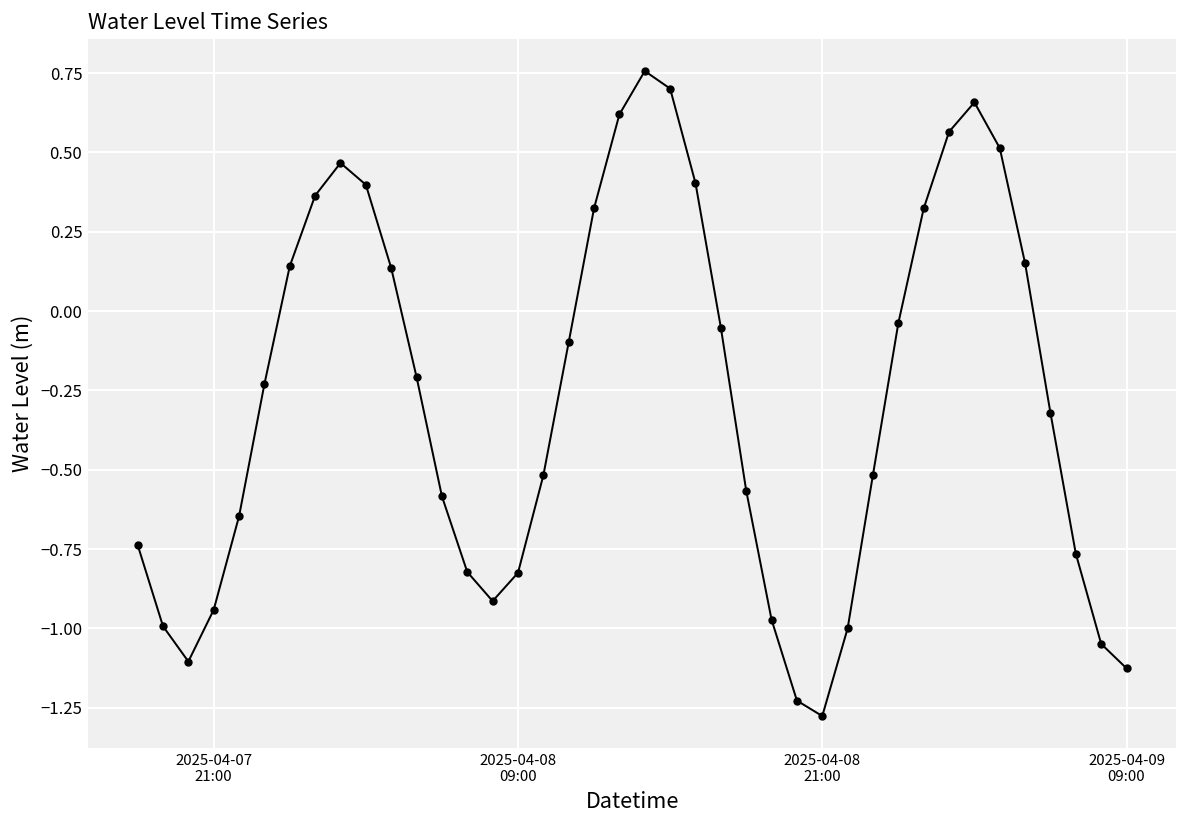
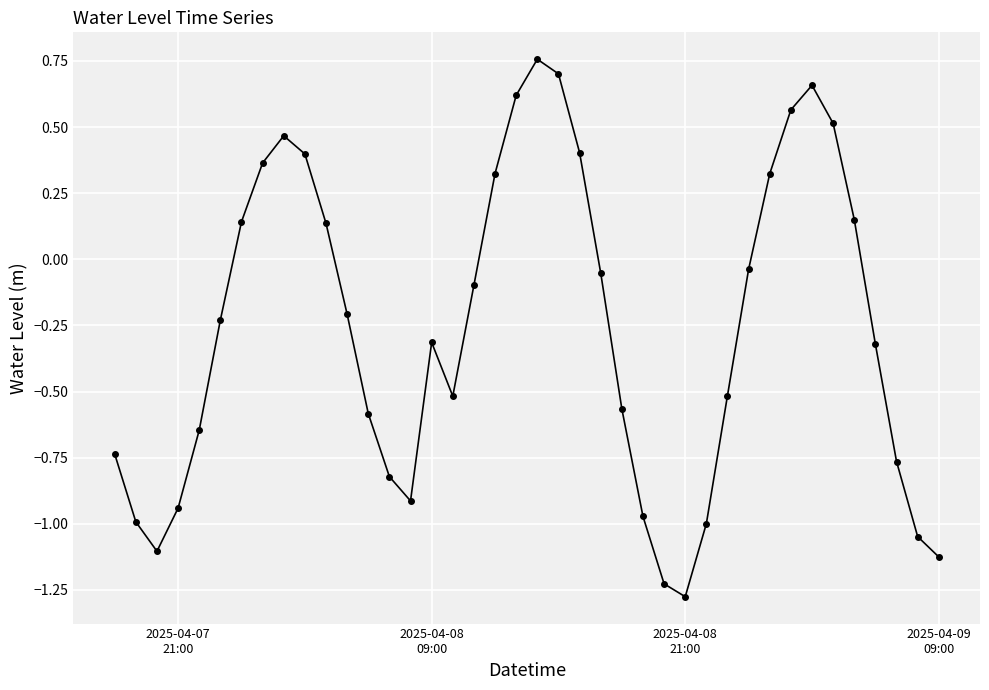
  {
    "2025-04-07 21:00": -0.94,
-   "2025-04-08 09:00": -0.82,
+   "2025-04-08 09:00": -0.31,
    "2025-04-08 21:00": -1.28,
    "2025-04-09 09:00": -1.13
  }
